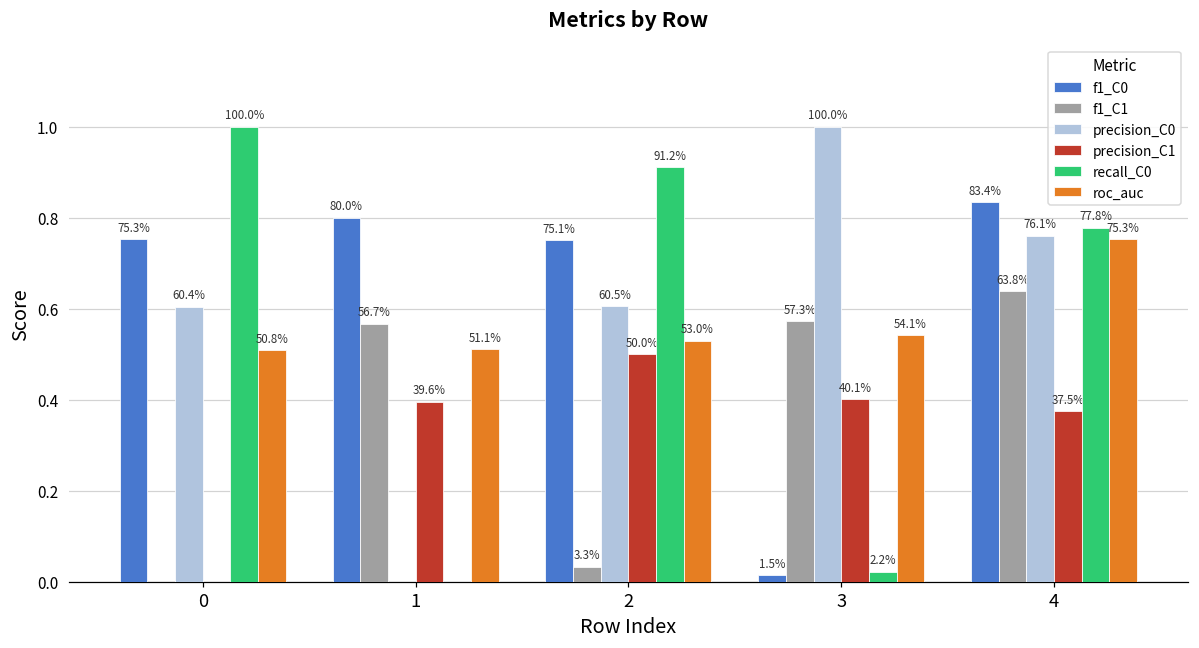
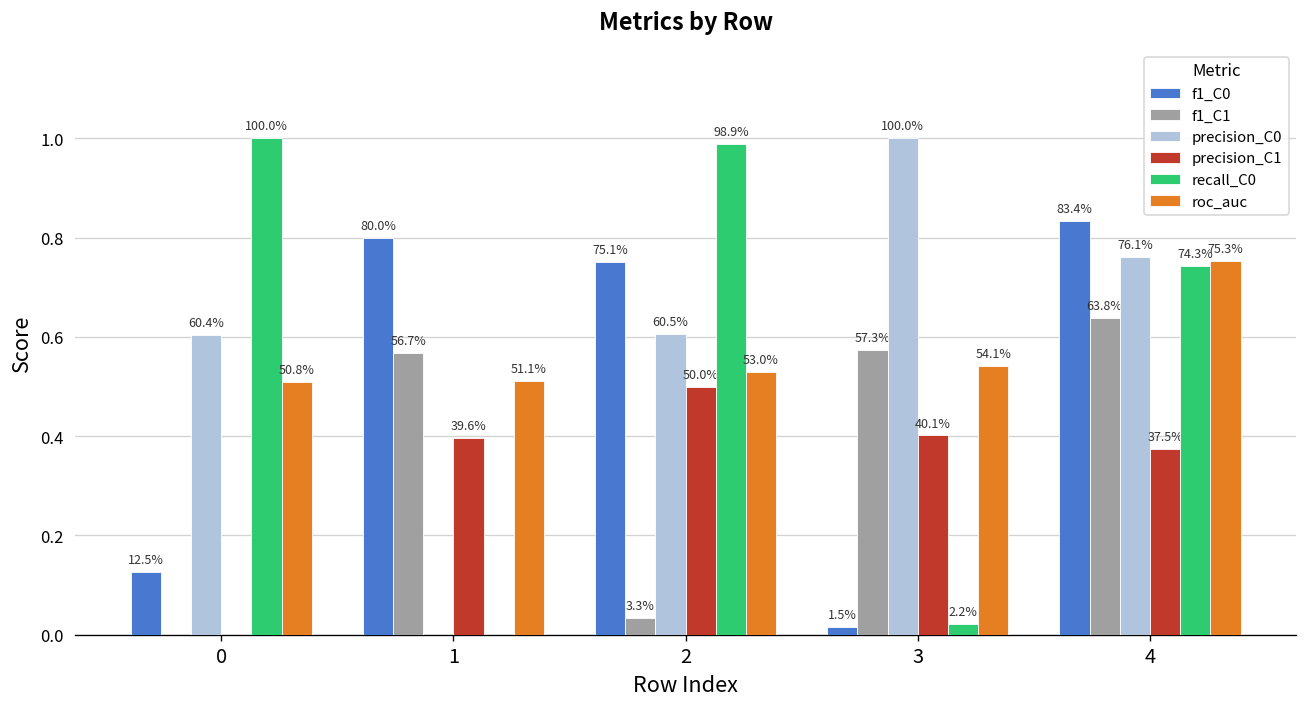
  {
    "f1_C0": {
-     "0": "75.3%",
+     "0": "12.5%",
      "1": "80.0%",
      "2": "75.1%",
      "3": "1.5%",
      "4": "83.4%"
    },
    "f1_C1": {
      "1": "56.7%",
      "2": "3.3%",
      "3": "57.3%",
      "4": "63.8%"
    },
    "precision_C0": {
      "0": "60.4%",
      "2": "60.5%",
      "3": "100.0%",
      "4": "76.1%"
    },
    "precision_C1": {
      "1": "39.6%",
      "2": "50.0%",
      "3": "40.1%",
      "4": "37.5%"
    },
    "recall_C0": {
      "0": "100.0%",
-     "2": "91.2%",
+     "2": "98.9%",
      "3": "2.2%",
-     "4": "77.8%"
+     "4": "74.3%"
    },
    "roc_auc": {
      "0": "50.8%",
      "1": "51.1%",
      "2": "53.0%",
      "3": "54.1%",
      "4": "75.3%"
    }
  }
